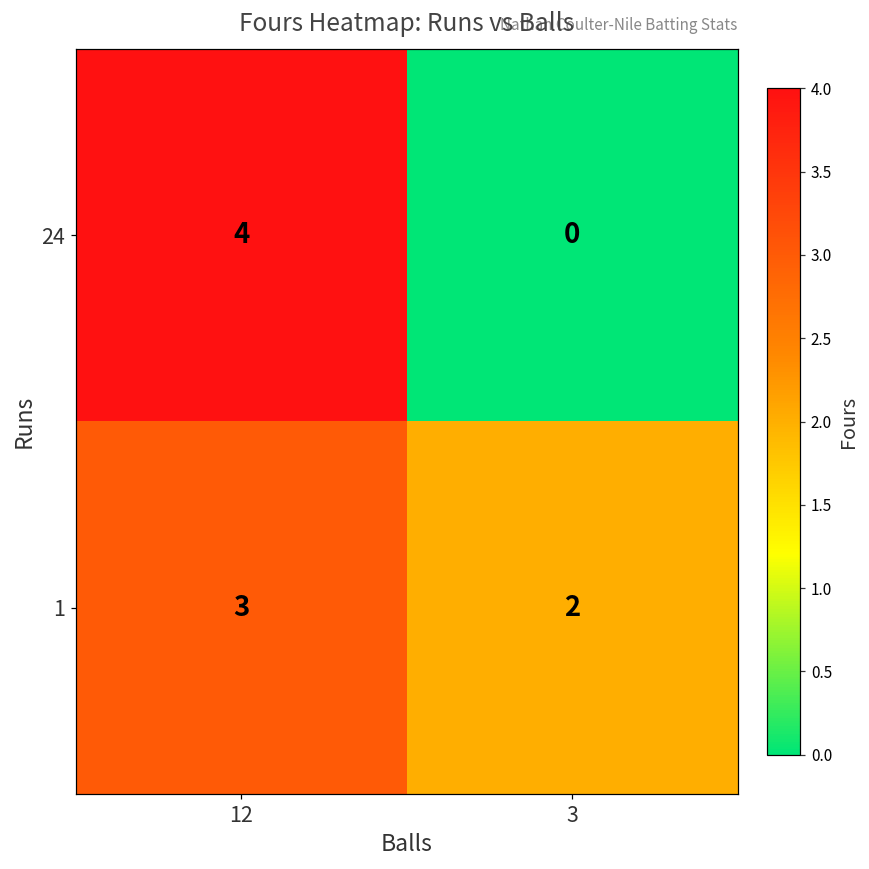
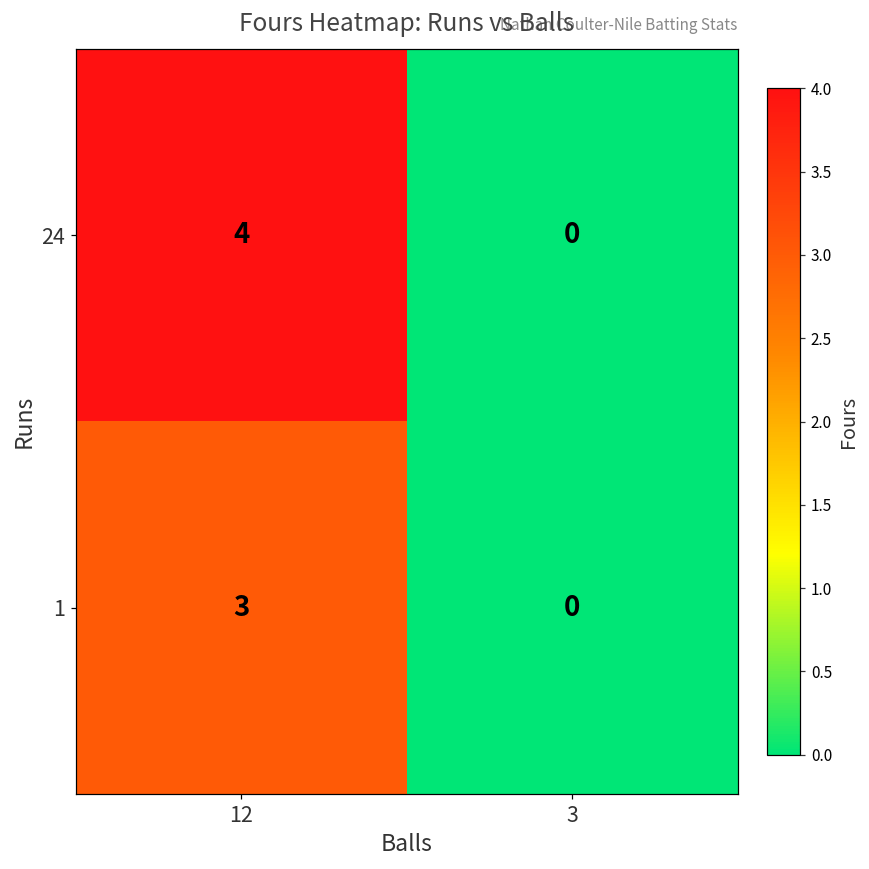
  {
    "24": {
      "12": 4,
      "3": 0
    },
    "1": {
      "12": 3,
-     "3": 2
+     "3": 0
    }
  }
